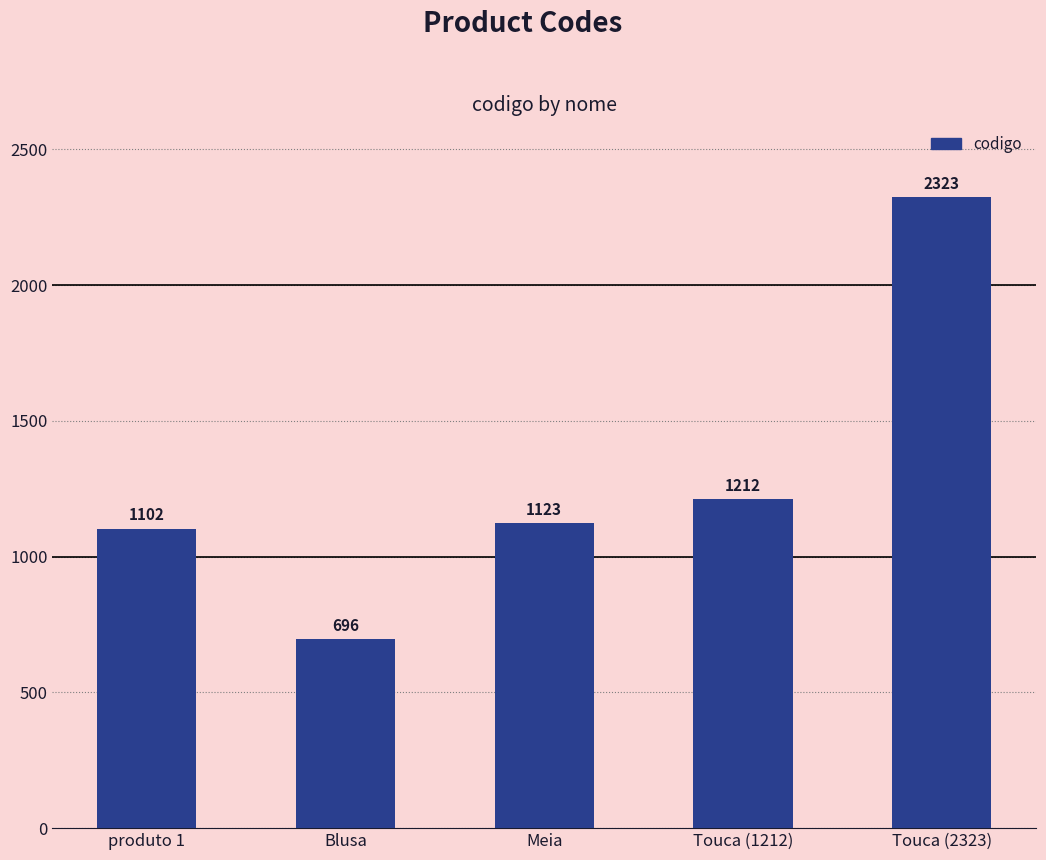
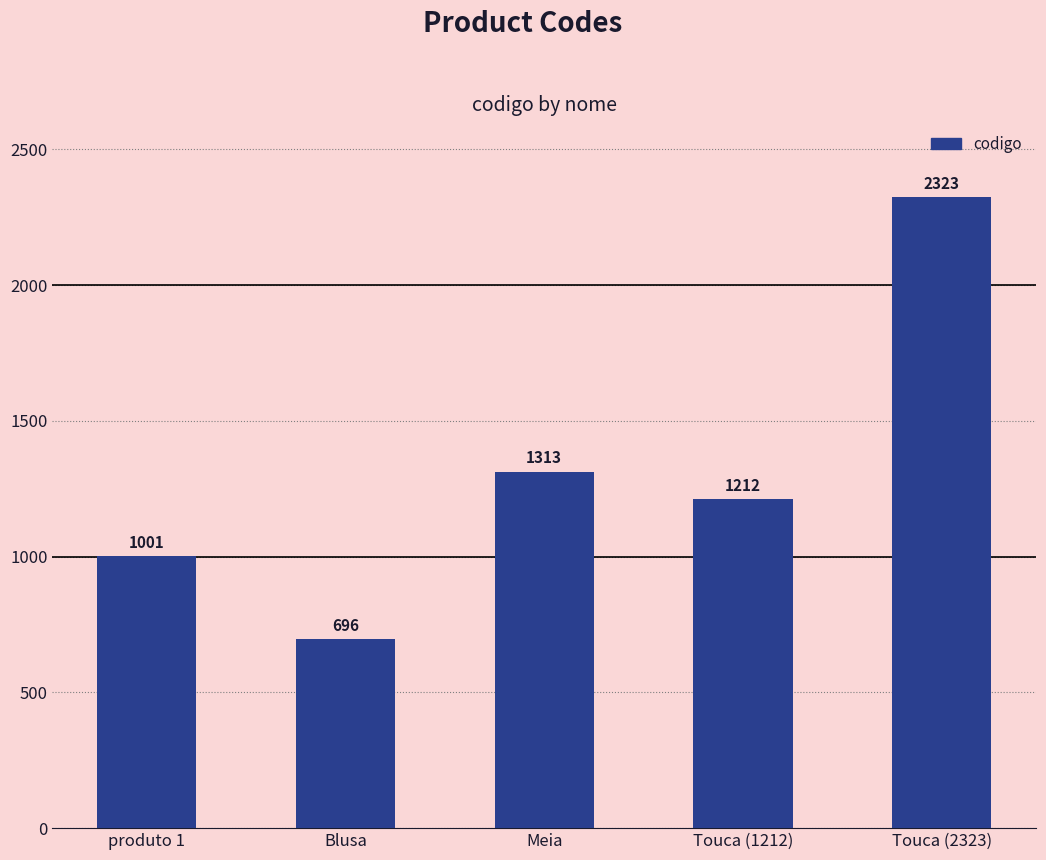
  {
-   "produto 1": 1102,
+   "produto 1": 1001,
    "Blusa": 696,
-   "Meia": 1123,
+   "Meia": 1313,
    "Touca (1212)": 1212,
    "Touca (2323)": 2323
  }
